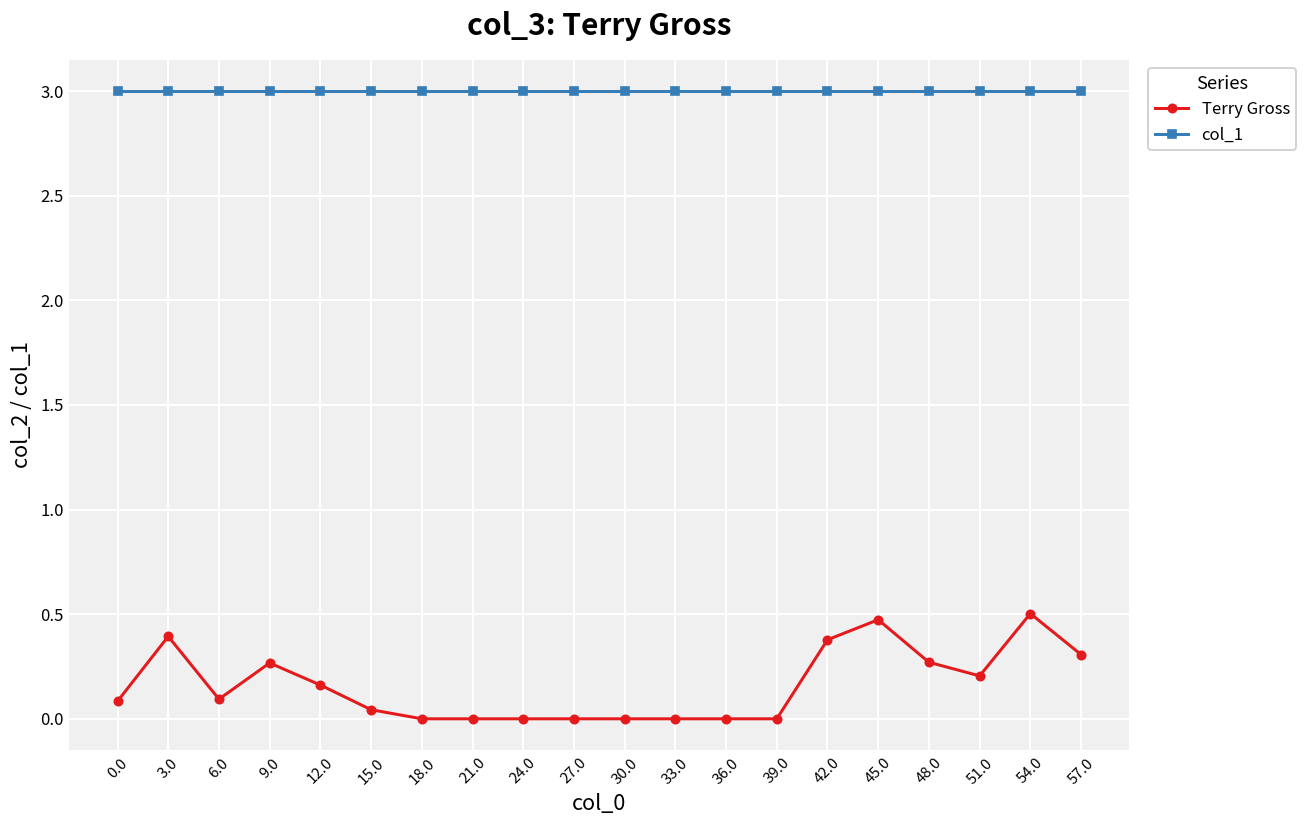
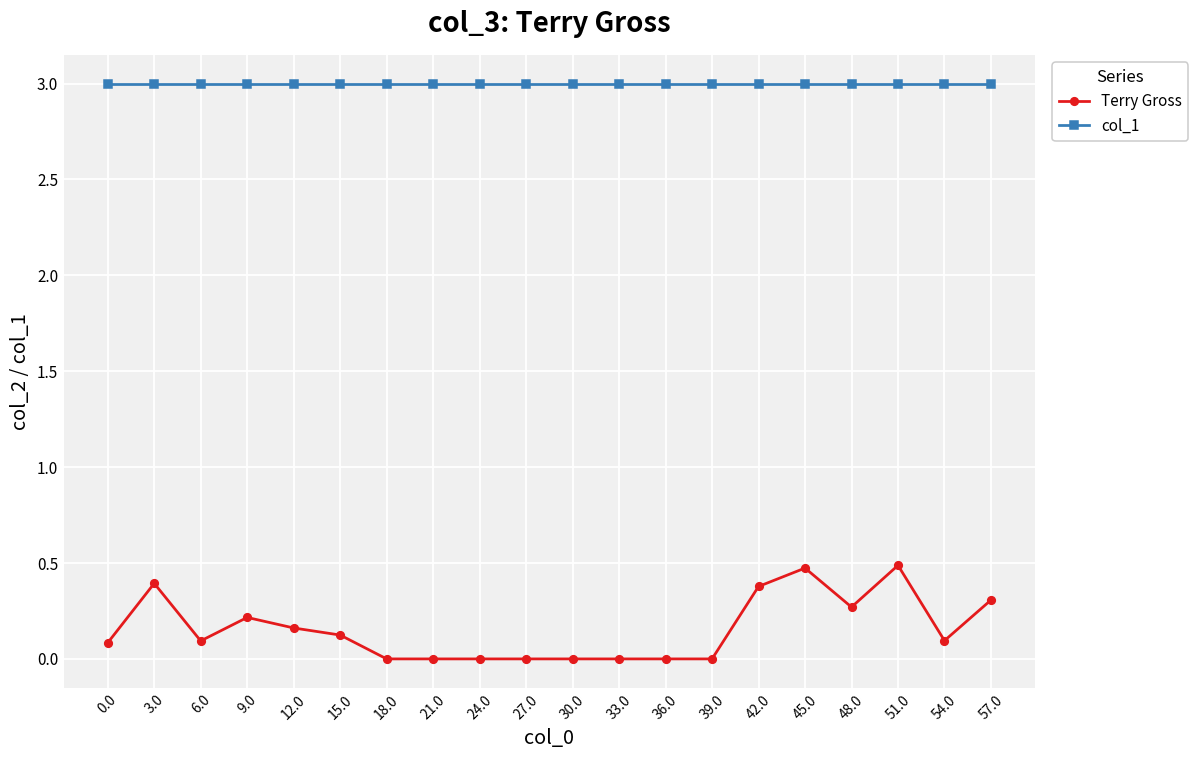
  {
    "Terry Gross": {
      "0.0": 0.08,
      "3.0": 0.39,
      "6.0": 0.09,
-     "9.0": 0.27,
+     "9.0": 0.22,
      "12.0": 0.16,
-     "15.0": 0.04,
+     "15.0": 0.12,
      "18.0": 0.00,
      "21.0": 0.00,
      "24.0": 0.00,
      "27.0": 0.00,
      "30.0": 0.00,
      "33.0": 0.00,
      "36.0": 0.00,
      "39.0": 0.00,
      "42.0": 0.38,
      "45.0": 0.47,
      "48.0": 0.27,
-     "51.0": 0.21,
-     "54.0": 0.50,
+     "51.0": 0.49,
+     "54.0": 0.10,
      "57.0": 0.31
    },
    "col_1": {
      "0.0": 3.00,
      "3.0": 3.00,
      "6.0": 3.00,
      "9.0": 3.00,
      "12.0": 3.00,
      "15.0": 3.00,
      "18.0": 3.00,
      "21.0": 3.00,
      "24.0": 3.00,
      "27.0": 3.00,
      "30.0": 3.00,
      "33.0": 3.00,
      "36.0": 3.00,
      "39.0": 3.00,
      "42.0": 3.00,
      "45.0": 3.00,
      "48.0": 3.00,
      "51.0": 3.00,
      "54.0": 3.00,
      "57.0": 3.00
    }
  }
